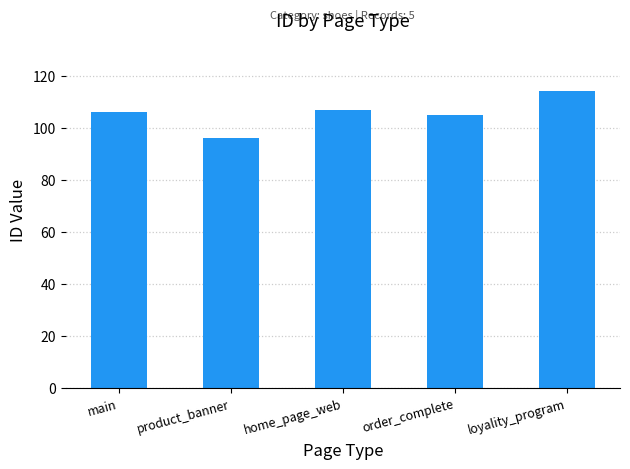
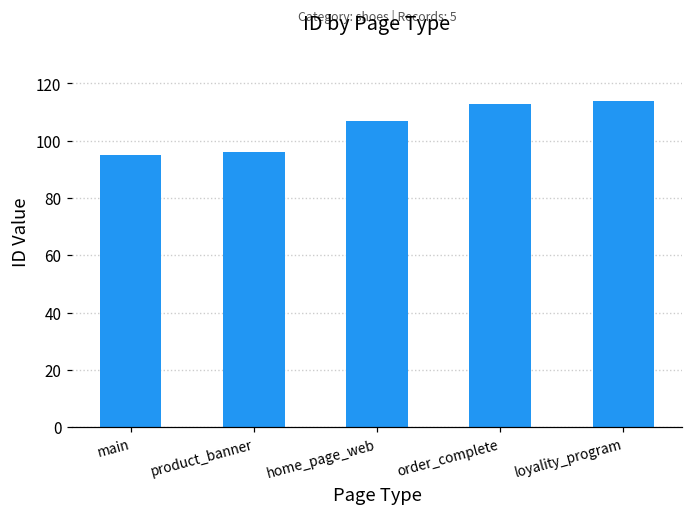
  {
-   "main": 106,
+   "main": 95,
    "product_banner": 96,
    "home_page_web": 107,
-   "order_complete": 105,
+   "order_complete": 113,
    "loyality_program": 114
  }
